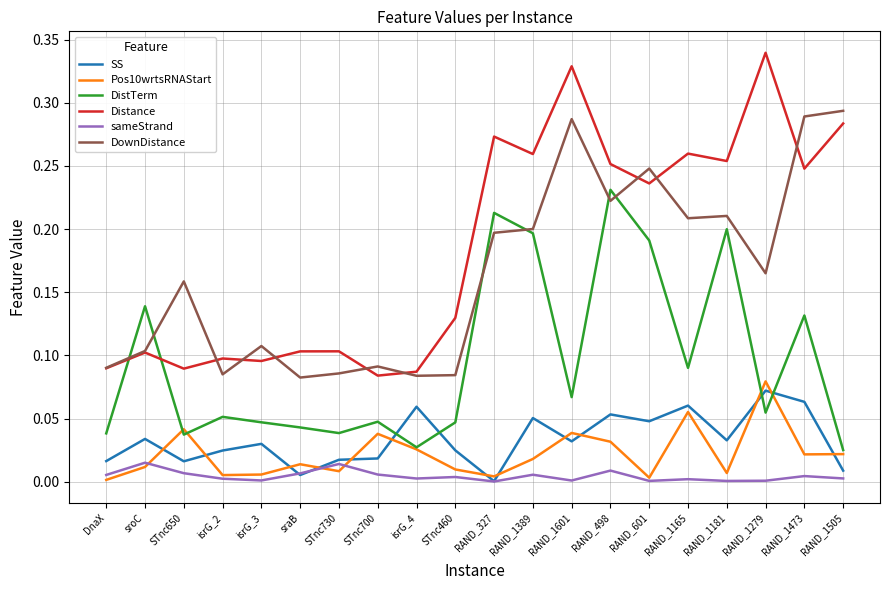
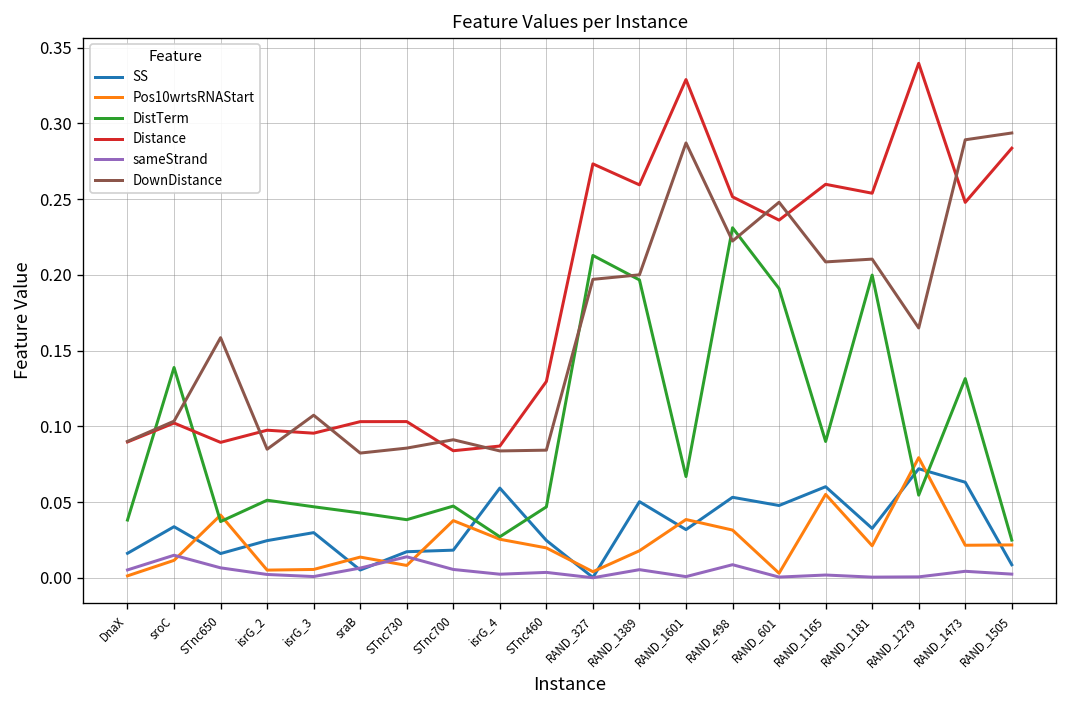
  {
    "SS": {
      "DnaX": 0.016,
      "sroC": 0.034,
      "STnc650": 0.016,
      "isrG_2": 0.025,
      "isrG_3": 0.030,
      "STnc730": 0.017,
      "STnc700": 0.018,
      "isrG_4": 0.059,
      "STnc460": 0.025,
      "RAND_1389": 0.050,
      "RAND_1601": 0.032,
      "RAND_498": 0.053,
      "RAND_601": 0.048,
      "RAND_1165": 0.060,
      "RAND_1181": 0.033,
      "RAND_1279": 0.072,
      "RAND_1473": 0.063,
      "RAND_1505": 0.009
    },
    "Pos10wrtsRNAStart": {
      "DnaX": 0.001,
      "sroC": 0.012,
      "STnc650": 0.042,
      "isrG_2": 0.005,
      "isrG_3": 0.006,
      "sraB": 0.014,
      "STnc730": 0.008,
      "STnc700": 0.038,
-     "STnc460": 0.010,
+     "STnc460": 0.020,
      "RAND_327": 0.004,
      "RAND_1389": 0.018,
      "RAND_1601": 0.039,
      "RAND_498": 0.032,
      "RAND_601": 0.003,
      "RAND_1165": 0.055,
-     "RAND_1181": 0.007,
+     "RAND_1181": 0.021,
      "RAND_1279": 0.079,
      "RAND_1473": 0.022,
      "RAND_1505": 0.022
    },
    "DistTerm": {
      "DnaX": 0.038,
      "sroC": 0.139,
      "STnc650": 0.037,
      "isrG_2": 0.051,
      "isrG_3": 0.047,
      "sraB": 0.043,
      "STnc730": 0.038,
      "STnc700": 0.047,
      "STnc460": 0.047,
      "RAND_327": 0.213,
      "RAND_1389": 0.197,
      "RAND_1601": 0.067,
      "RAND_498": 0.231,
      "RAND_601": 0.191,
      "RAND_1165": 0.090,
      "RAND_1181": 0.200,
      "RAND_1279": 0.055,
      "RAND_1473": 0.132,
      "RAND_1505": 0.025
    },
    "Distance": {
      "STnc650": 0.089,
      "isrG_2": 0.098,
      "isrG_3": 0.096,
      "sraB": 0.103,
      "STnc730": 0.103,
      "STnc700": 0.084,
      "isrG_4": 0.087,
      "STnc460": 0.130,
      "RAND_327": 0.273,
      "RAND_1389": 0.259,
      "RAND_1601": 0.329,
      "RAND_498": 0.252,
      "RAND_601": 0.236,
      "RAND_1165": 0.260,
      "RAND_1181": 0.254,
      "RAND_1279": 0.340,
      "RAND_1473": 0.248,
      "RAND_1505": 0.284
    },
    "sameStrand": {
      "DnaX": 0.005,
      "sroC": 0.015,
      "STnc650": 0.007,
      "isrG_2": 0.002,
      "isrG_3": 0.001,
      "STnc730": 0.014,
      "STnc700": 0.006,
      "isrG_4": 0.002,
      "STnc460": 0.004,
      "RAND_1389": 0.005,
      "RAND_1601": 0.001,
      "RAND_498": 0.009,
      "RAND_601": 0.001,
      "RAND_1165": 0.002,
      "RAND_1181": 0.001,
      "RAND_1279": 0.001,
      "RAND_1473": 0.004,
      "RAND_1505": 0.003
    },
    "DownDistance": {
      "STnc650": 0.159,
      "isrG_2": 0.085,
      "isrG_3": 0.107,
      "sraB": 0.082,
      "STnc730": 0.086,
      "STnc700": 0.091,
      "isrG_4": 0.084,
      "STnc460": 0.084,
      "RAND_327": 0.197,
      "RAND_1389": 0.200,
      "RAND_1601": 0.287,
      "RAND_498": 0.222,
      "RAND_601": 0.248,
      "RAND_1165": 0.209,
      "RAND_1181": 0.210,
      "RAND_1279": 0.165,
      "RAND_1473": 0.289,
      "RAND_1505": 0.294
    }
  }
